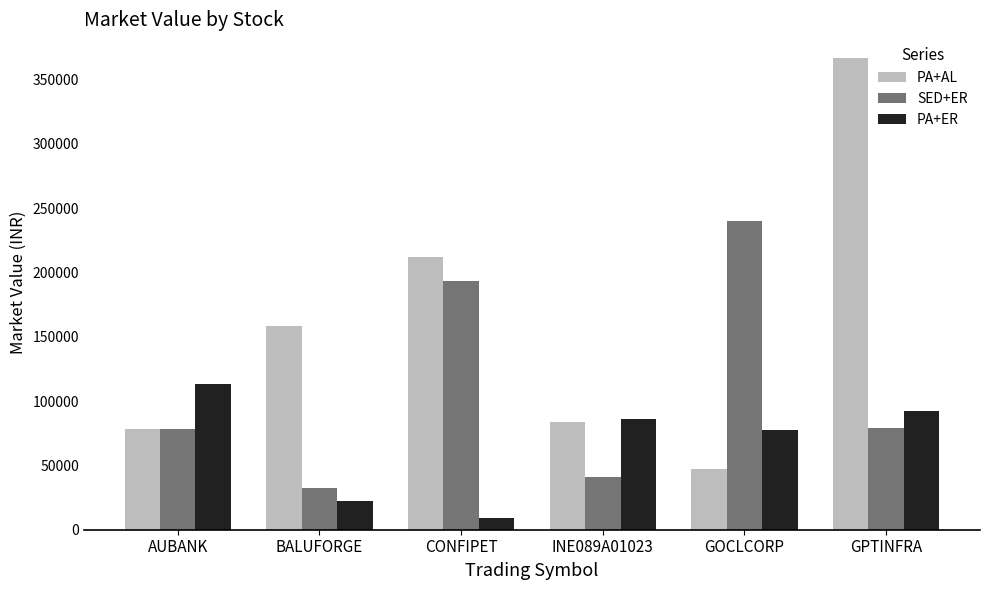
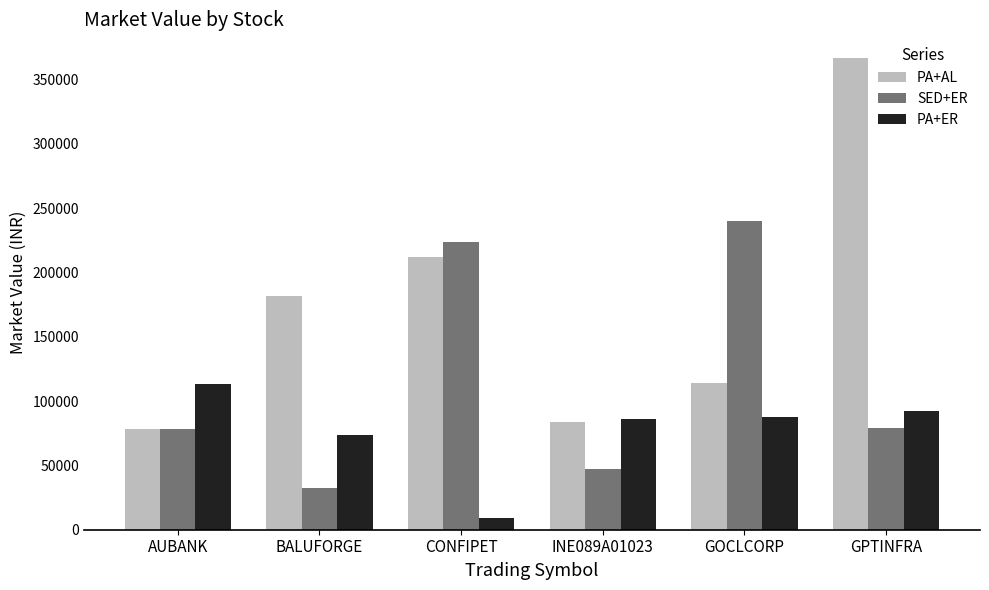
  {
    "PA+AL": {
      "AUBANK": 78000,
-     "BALUFORGE": 158000,
+     "BALUFORGE": 182000,
      "CONFIPET": 212000,
      "INE089A01023": 84000,
-     "GOCLCORP": 47000,
+     "GOCLCORP": 114000,
      "GPTINFRA": 367000
    },
    "SED+ER": {
      "AUBANK": 78000,
      "BALUFORGE": 32000,
-     "CONFIPET": 193000,
-     "INE089A01023": 41000,
+     "CONFIPET": 224000,
+     "INE089A01023": 47000,
      "GOCLCORP": 240000,
      "GPTINFRA": 79000
    },
    "PA+ER": {
      "AUBANK": 113000,
-     "BALUFORGE": 22000,
+     "BALUFORGE": 73000,
      "CONFIPET": 9000,
      "INE089A01023": 86000,
-     "GOCLCORP": 77000,
+     "GOCLCORP": 87000,
      "GPTINFRA": 92000
    }
  }
